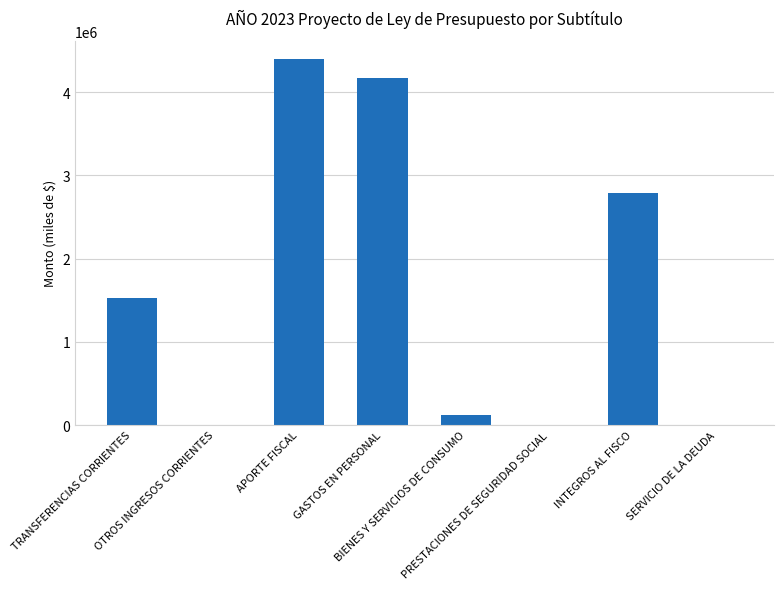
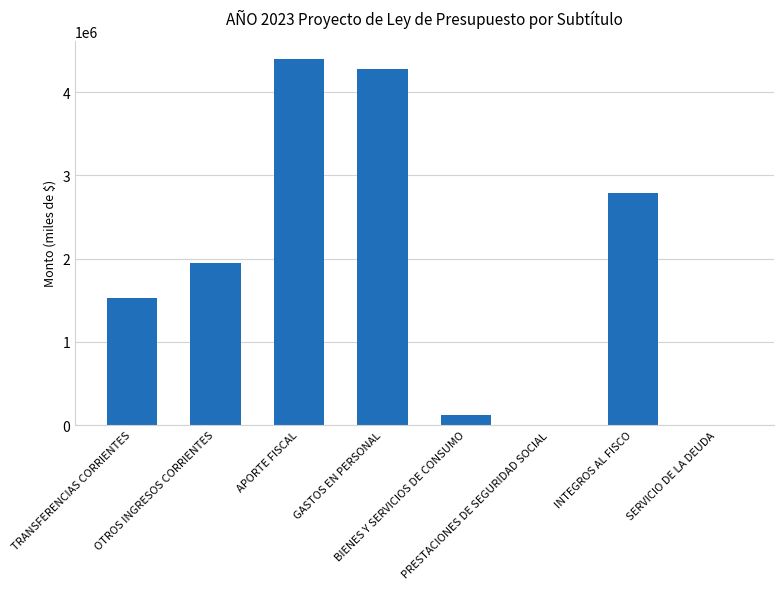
  {
    "TRANSFERENCIAS CORRIENTES": 1500000,
-   "OTROS INGRESOS CORRIENTES": 0,
+   "OTROS INGRESOS CORRIENTES": 1900000,
    "APORTE FISCAL": 4400000,
-   "GASTOS EN PERSONAL": 4200000,
+   "GASTOS EN PERSONAL": 4300000,
    "BIENES Y SERVICIOS DE CONSUMO": 100000,
    "INTEGROS AL FISCO": 2800000
  }
